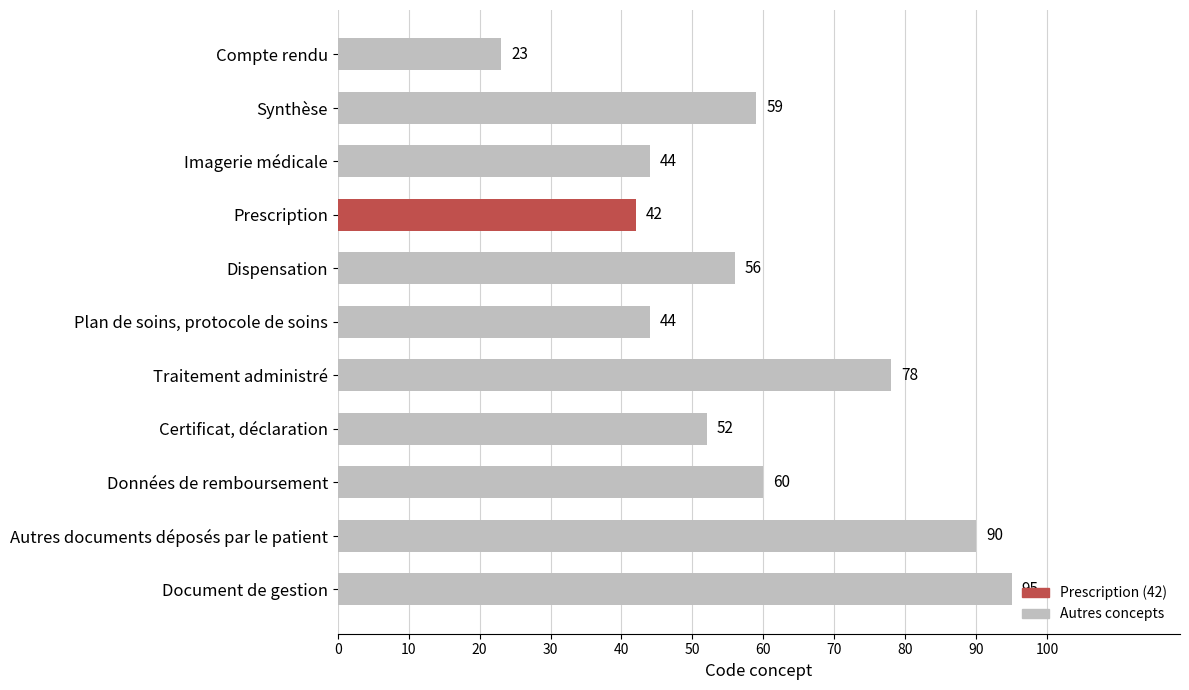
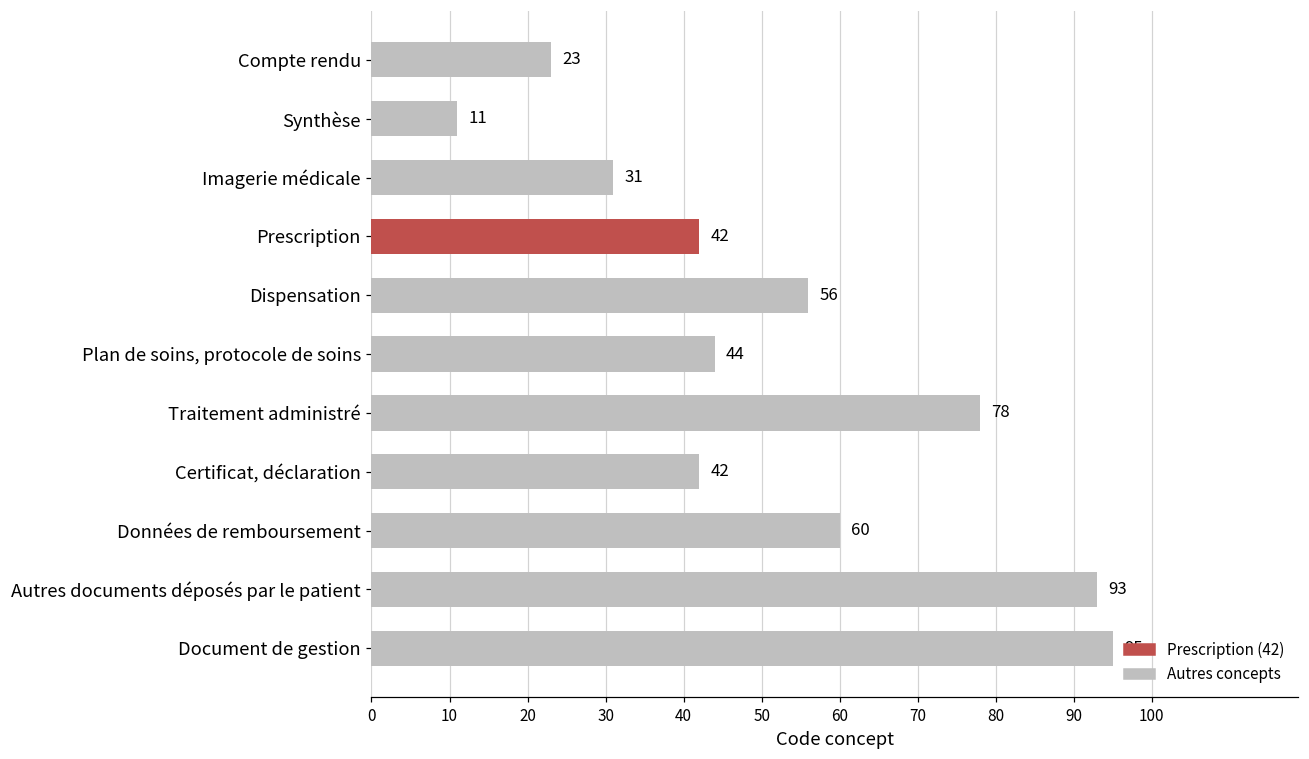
  {
    "Compte rendu": 23,
-   "Synthèse": 59,
-   "Imagerie médicale": 44,
+   "Synthèse": 11,
+   "Imagerie médicale": 31,
    "Prescription": 42,
    "Dispensation": 56,
    "Plan de soins, protocole de soins": 44,
    "Traitement administré": 78,
-   "Certificat, déclaration": 52,
+   "Certificat, déclaration": 42,
    "Données de remboursement": 60,
-   "Autres documents déposés par le patient": 90,
+   "Autres documents déposés par le patient": 93,
    "Document de gestion": 95
  }
